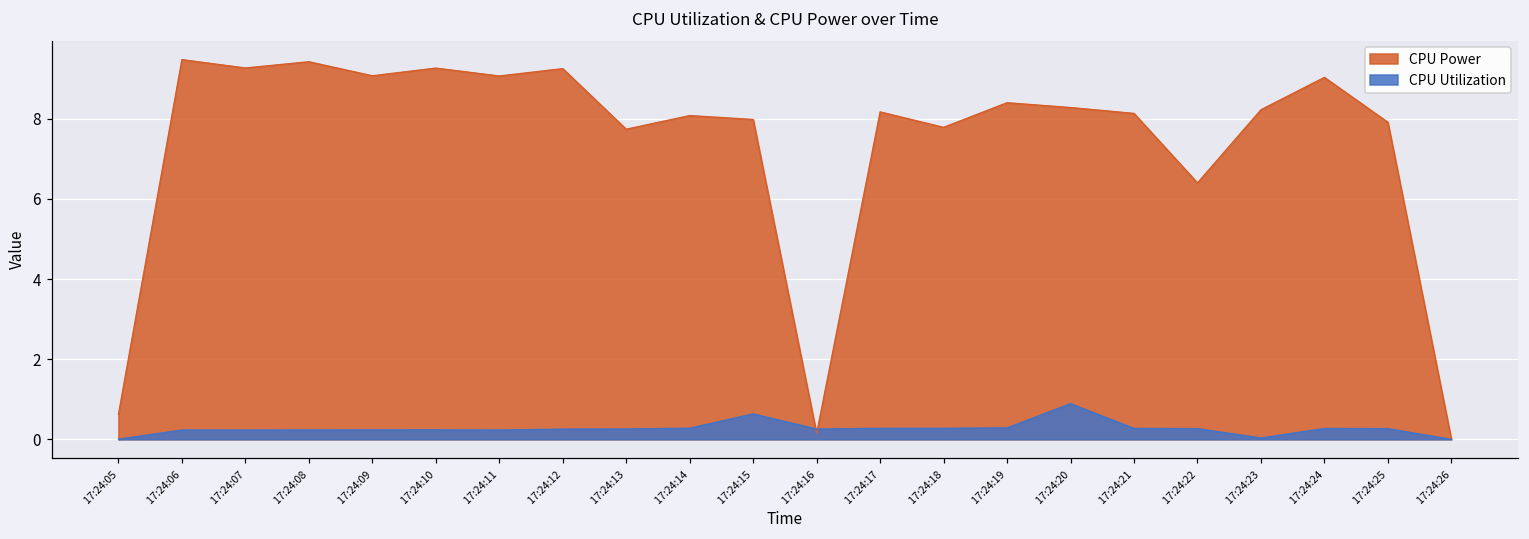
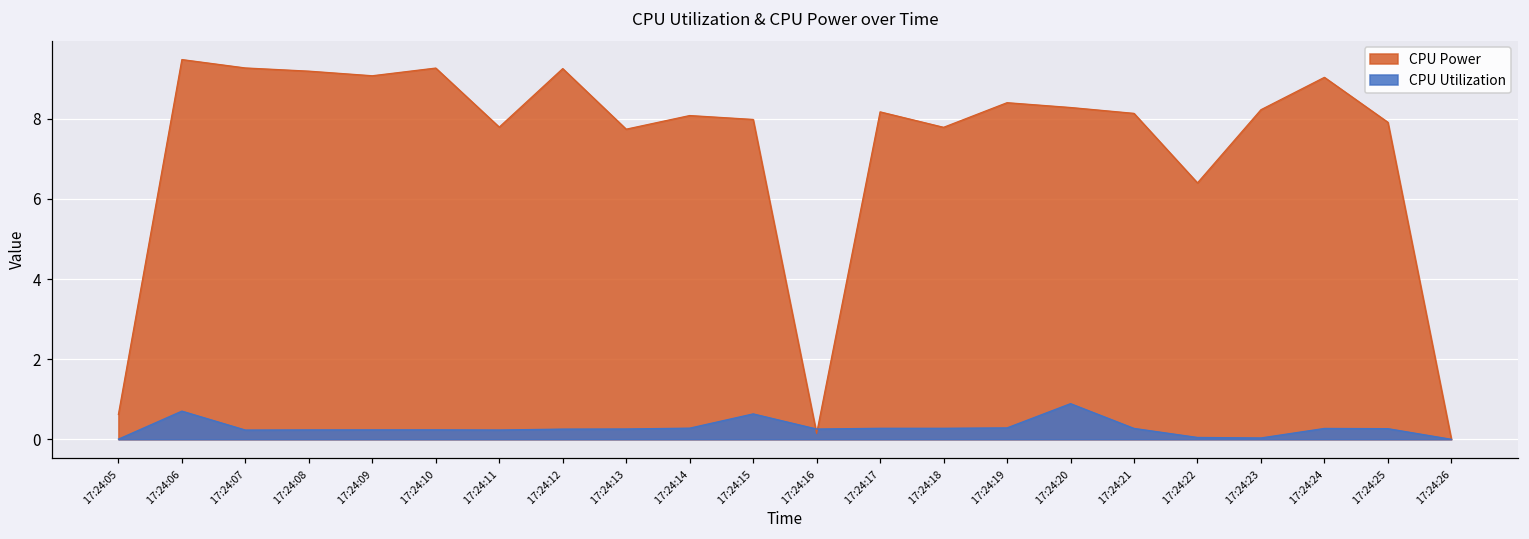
  {
    "CPU Power": {
      "17:24:05": 0.6,
      "17:24:06": 9.5,
      "17:24:07": 9.3,
-     "17:24:08": 9.4,
+     "17:24:08": 9.2,
      "17:24:09": 9.1,
      "17:24:10": 9.3,
-     "17:24:11": 9.1,
+     "17:24:11": 7.8,
      "17:24:12": 9.3,
      "17:24:13": 7.7,
      "17:24:14": 8.1,
      "17:24:15": 8.0,
      "17:24:16": 0.1,
      "17:24:17": 8.2,
      "17:24:18": 7.8,
      "17:24:19": 8.4,
      "17:24:20": 8.3,
      "17:24:21": 8.1,
      "17:24:22": 6.4,
      "17:24:23": 8.2,
      "17:24:24": 9.0,
      "17:24:25": 7.9
    },
    "CPU Utilization": {
      "17:24:05": 0.0,
-     "17:24:06": 0.2,
+     "17:24:06": 0.7,
      "17:24:07": 0.2,
      "17:24:08": 0.2,
      "17:24:09": 0.2,
      "17:24:10": 0.2,
      "17:24:11": 0.2,
      "17:24:12": 0.3,
      "17:24:13": 0.3,
      "17:24:14": 0.3,
      "17:24:15": 0.6,
      "17:24:16": 0.3,
      "17:24:17": 0.3,
      "17:24:18": 0.3,
      "17:24:19": 0.3,
      "17:24:20": 0.9,
      "17:24:21": 0.3,
-     "17:24:22": 0.3,
+     "17:24:22": 0.0,
      "17:24:23": 0.0,
      "17:24:24": 0.3,
      "17:24:25": 0.3
    }
  }
